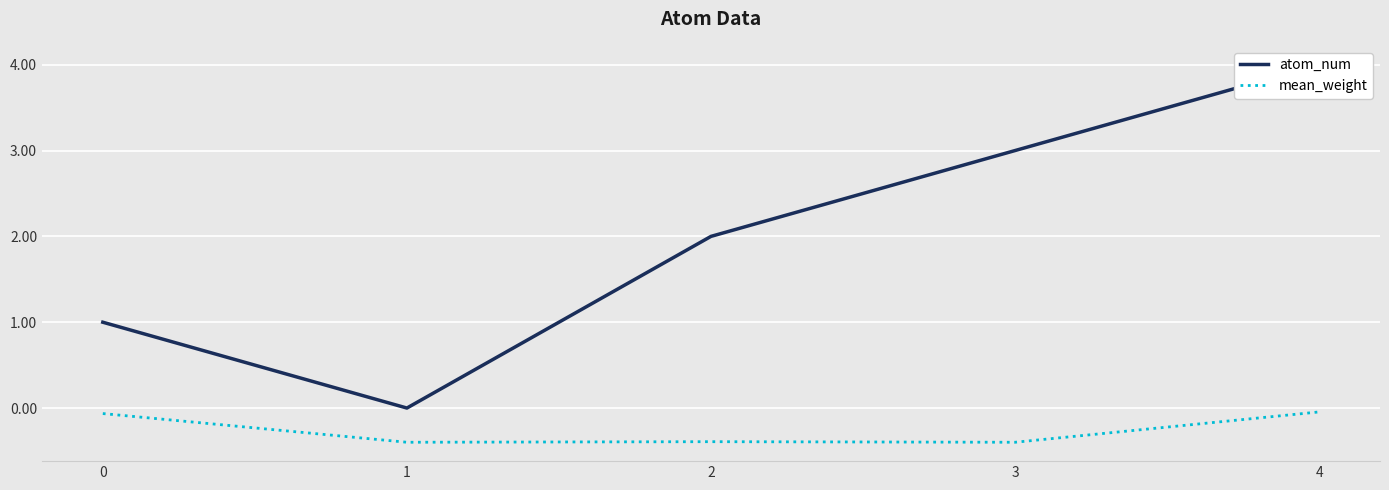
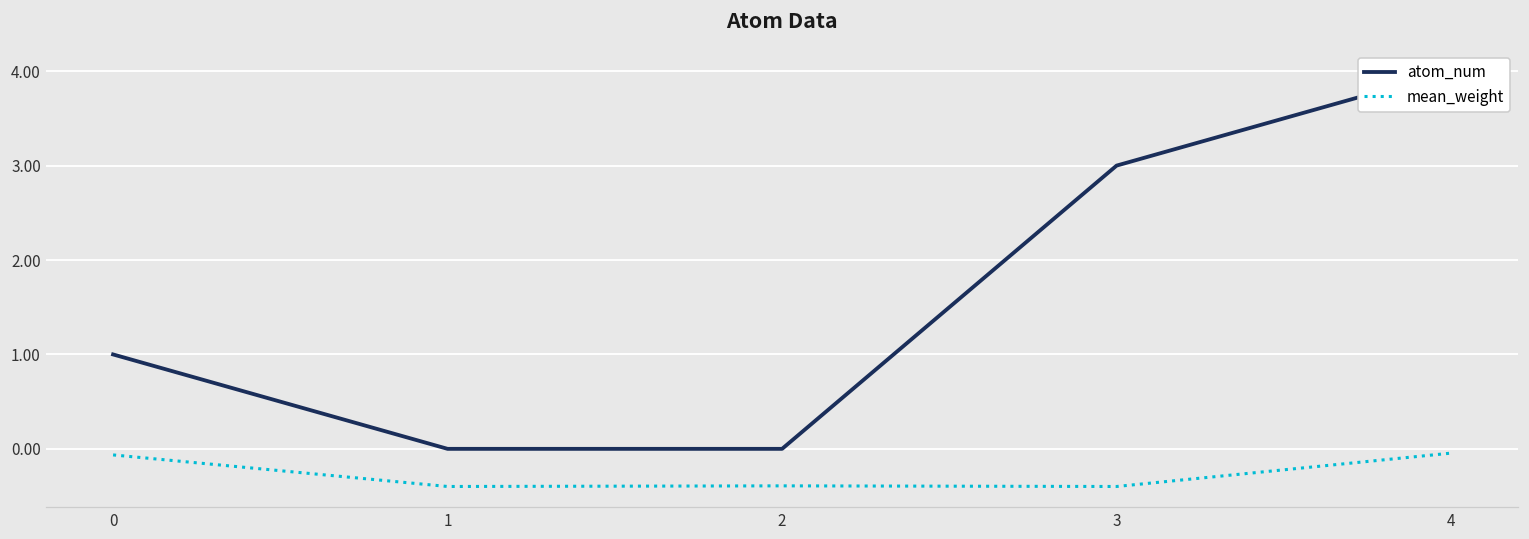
  {
    "atom_num": {
      "0": 1,
      "1": 0,
-     "2": 2,
+     "2": 0,
      "3": 3
    },
    "mean_weight": {
      "0": -0.1,
      "1": -0.4,
      "2": -0.4,
      "3": -0.4,
      "4": 0.0
    }
  }
